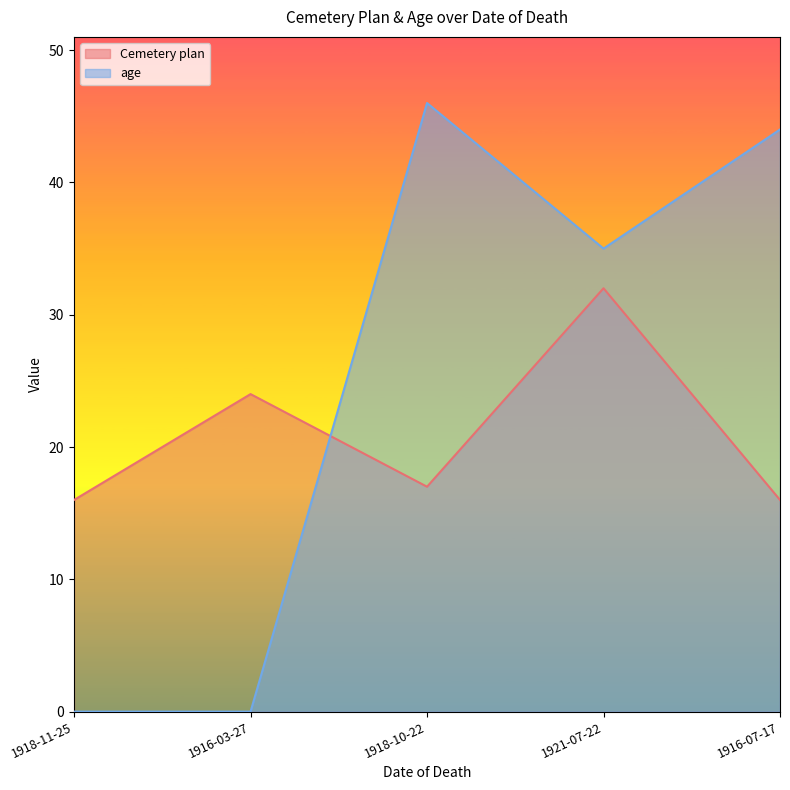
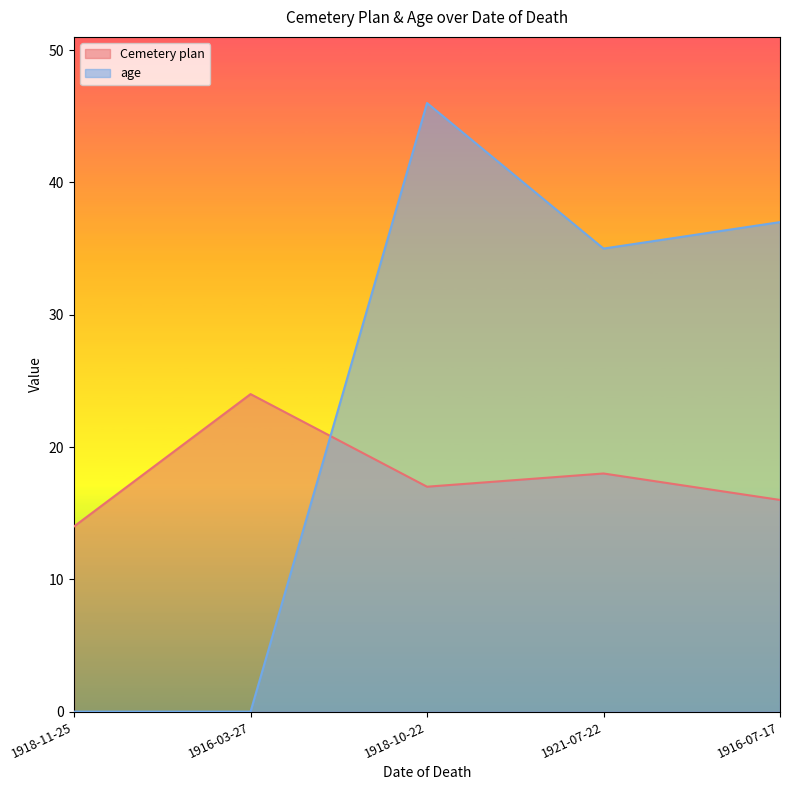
  {
    "Cemetery plan": {
-     "1918-11-25": 16,
+     "1918-11-25": 14,
      "1916-03-27": 24,
      "1918-10-22": 17,
-     "1921-07-22": 32,
+     "1921-07-22": 18,
      "1916-07-17": 16
    },
    "age": {
      "1918-11-25": 0,
      "1916-03-27": 0,
      "1918-10-22": 46,
      "1921-07-22": 35,
-     "1916-07-17": 44
+     "1916-07-17": 37
    }
  }
